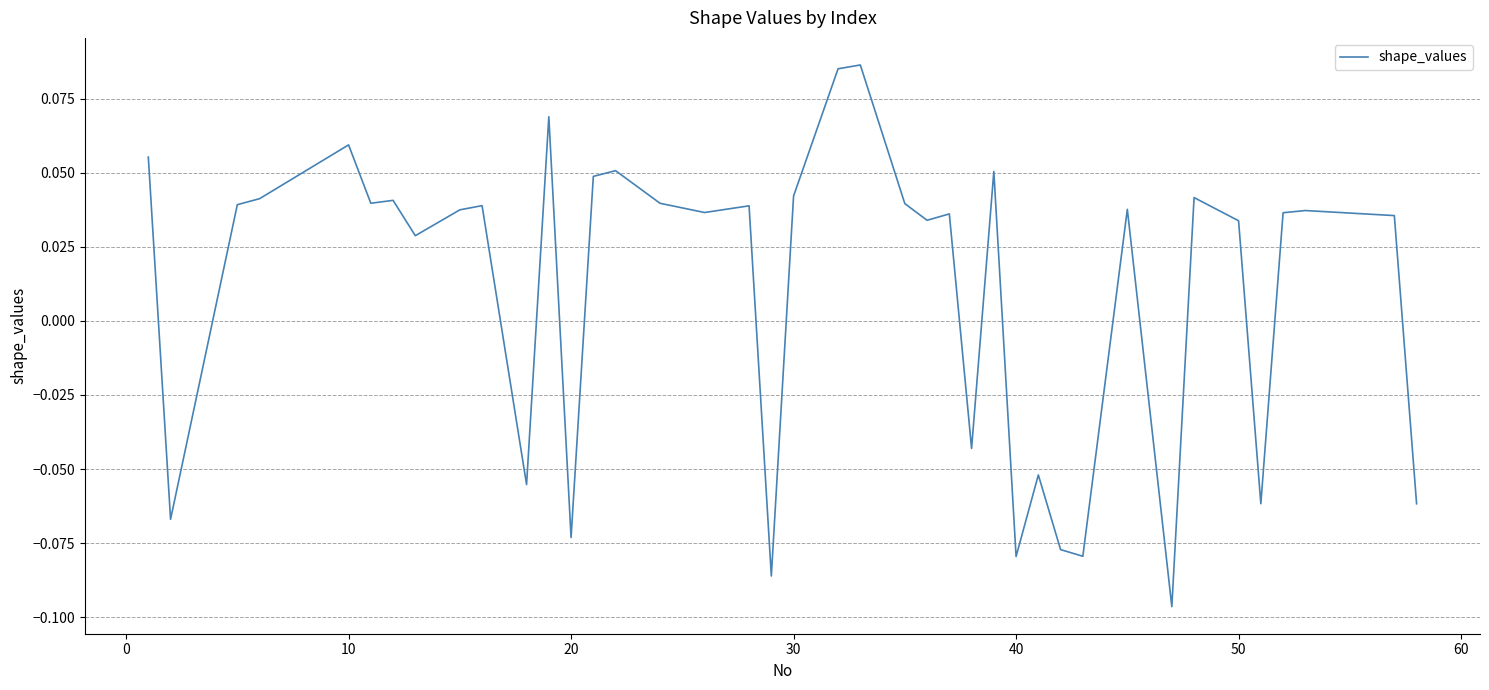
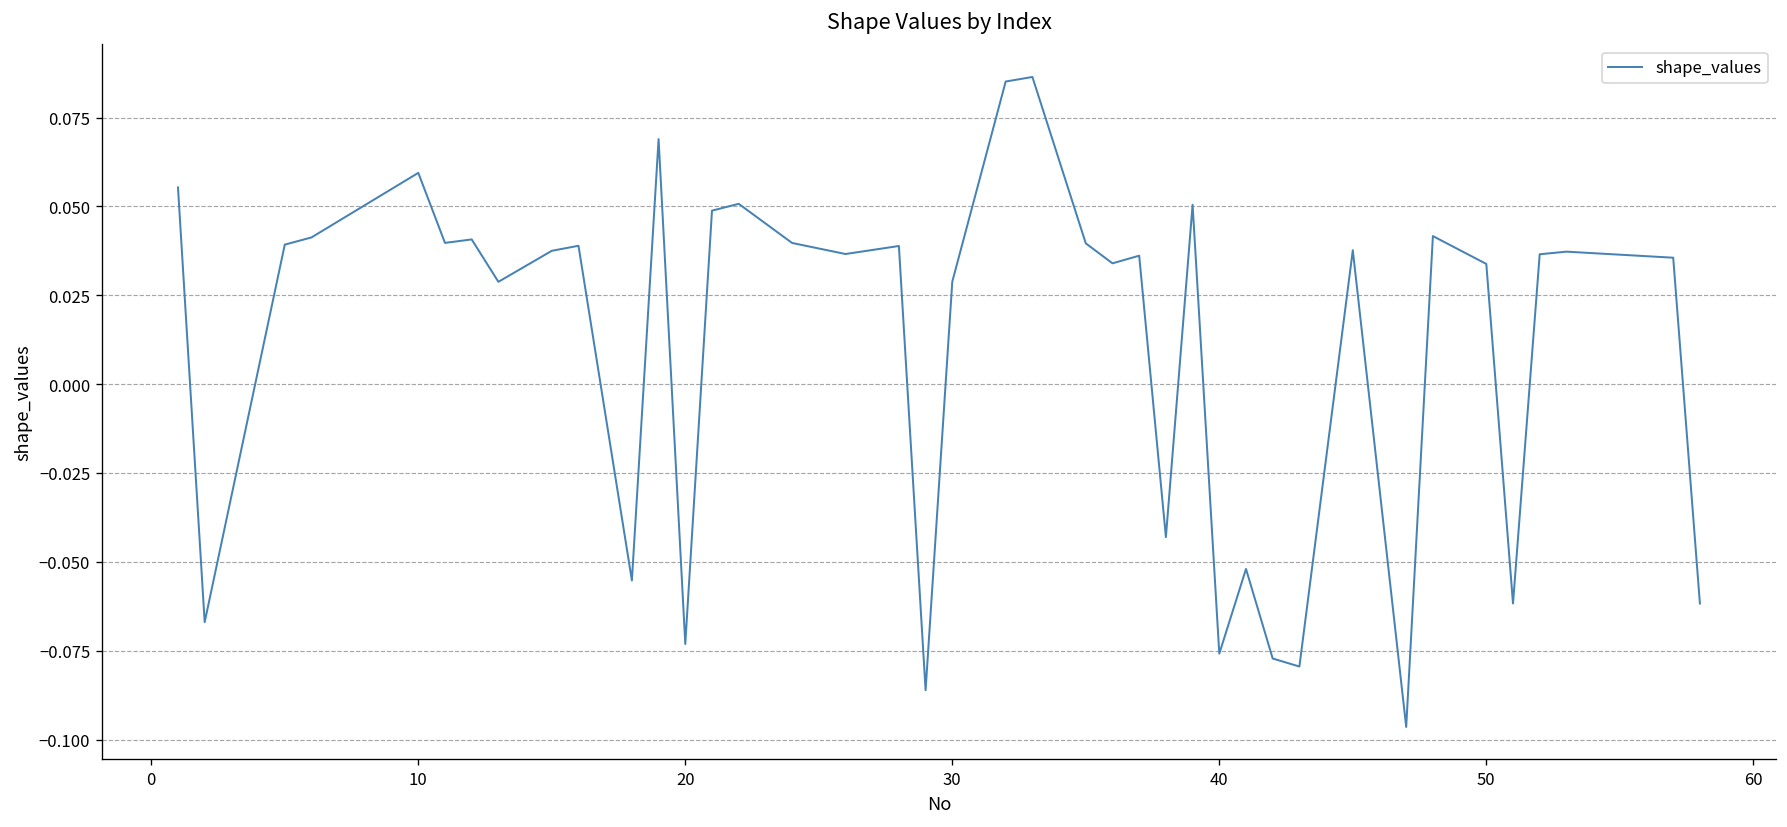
  {
    "10": 0.059,
    "20": -0.073,
-   "30": 0.042,
-   "40": -0.080,
+   "30": 0.029,
+   "40": -0.076,
    "50": 0.034
  }
